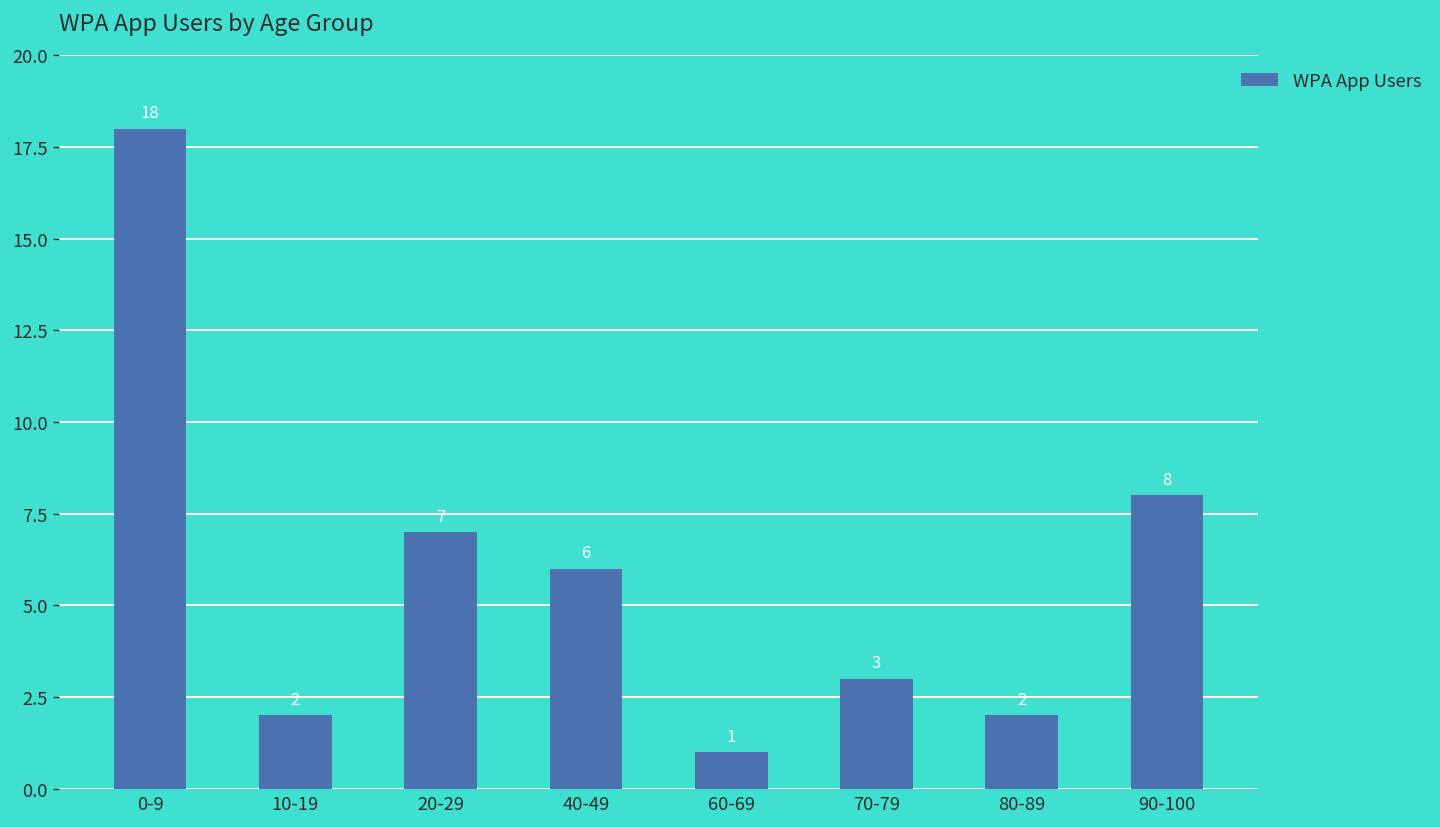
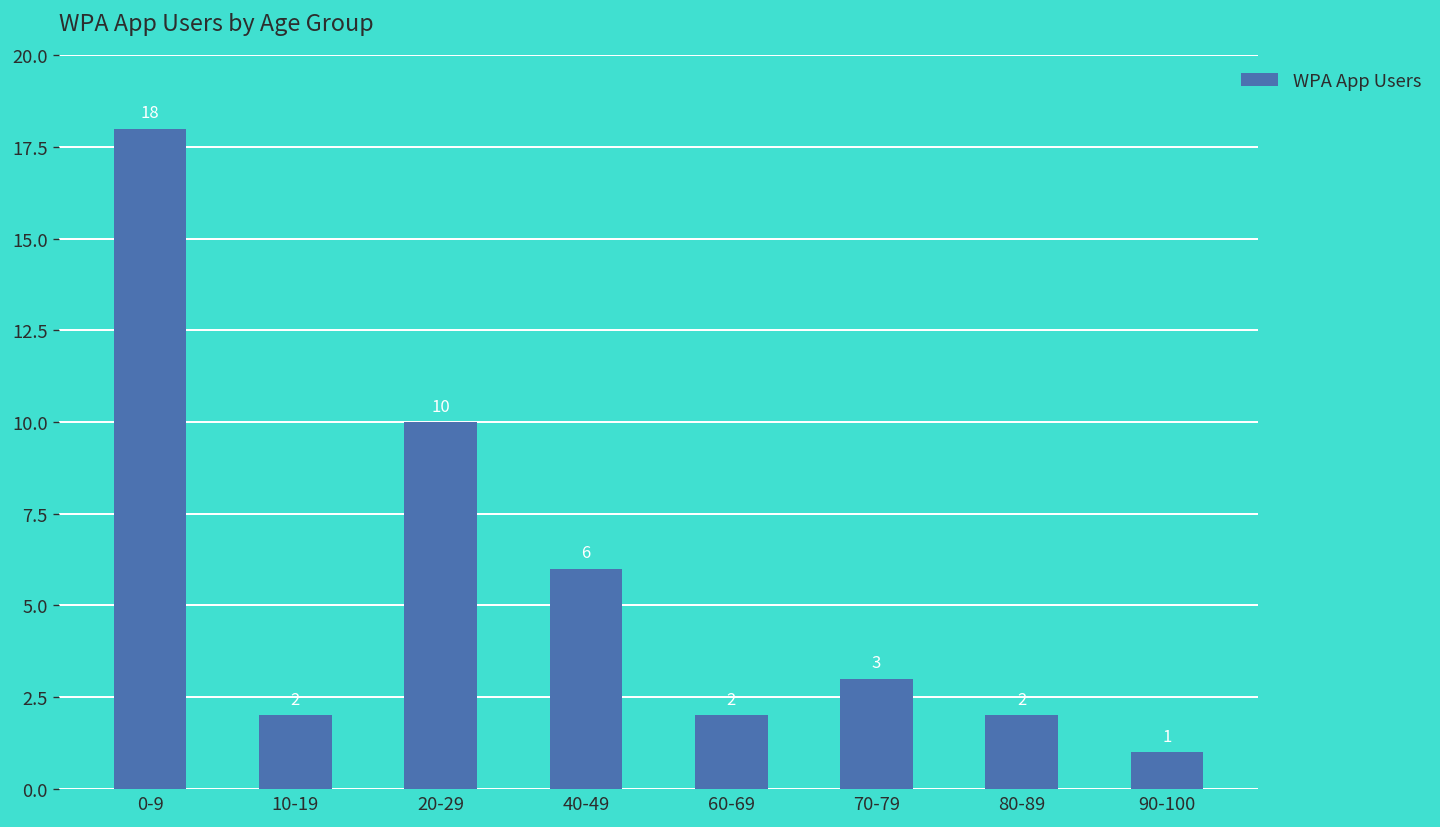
  {
    "0-9": 18,
    "10-19": 2,
-   "20-29": 7,
+   "20-29": 10,
    "40-49": 6,
-   "60-69": 1,
+   "60-69": 2,
    "70-79": 3,
    "80-89": 2,
-   "90-100": 8
+   "90-100": 1
  }
